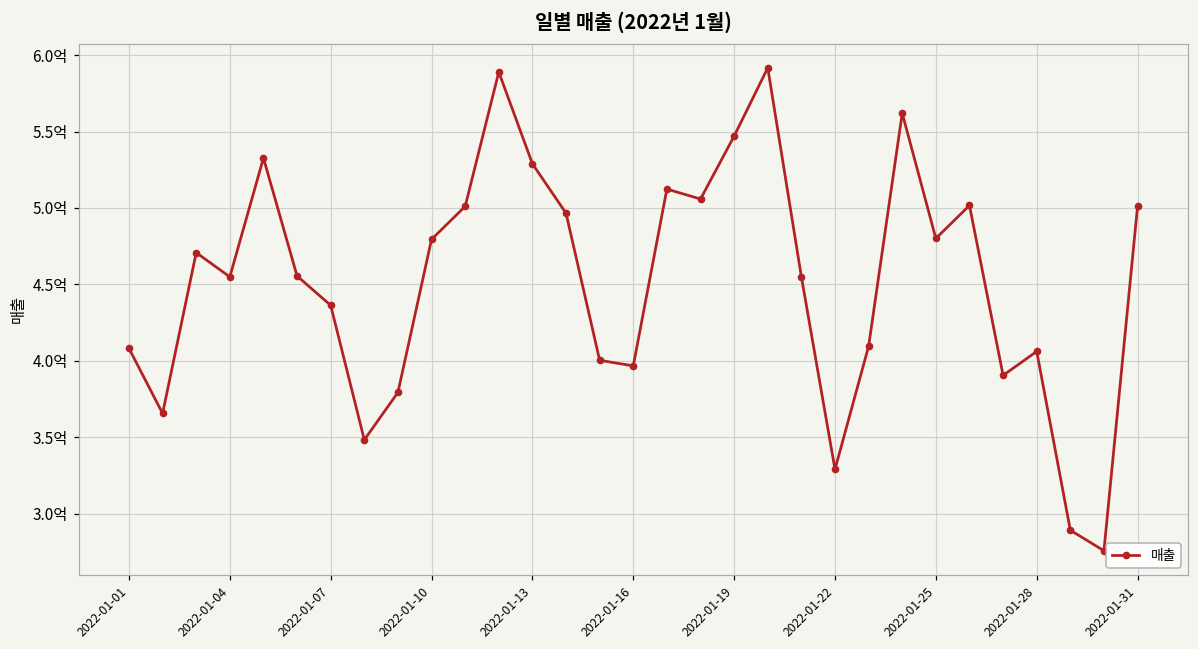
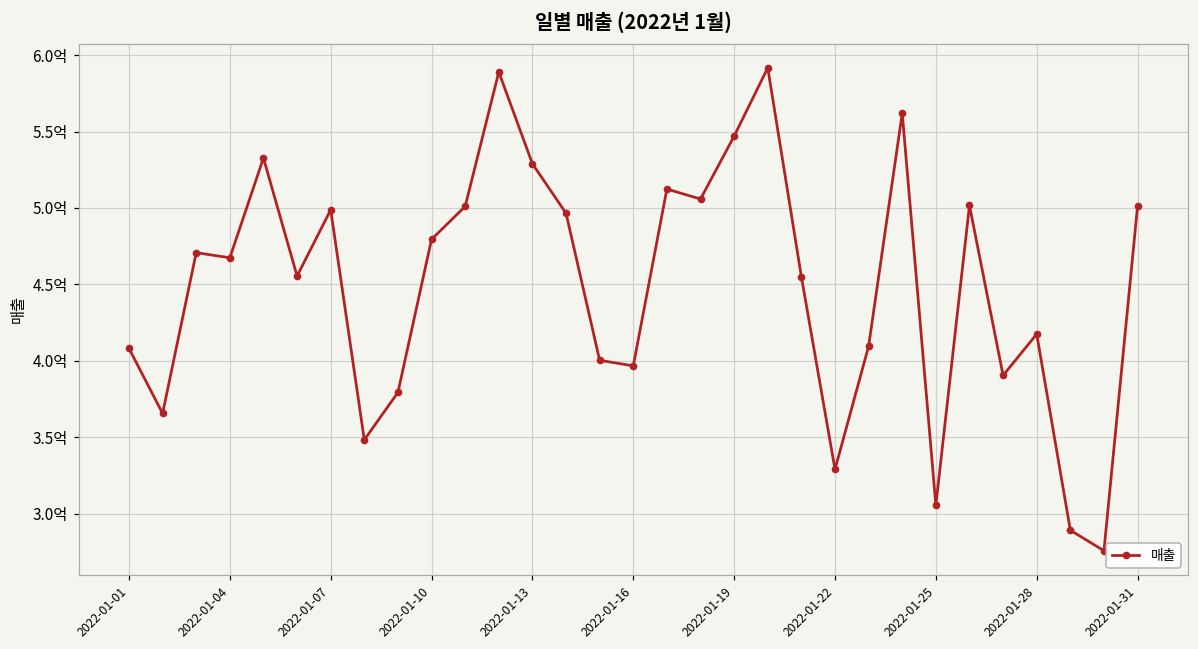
  {
    "2022-01-01": "4.08억",
-   "2022-01-04": "4.55억",
-   "2022-01-07": "4.36억",
+   "2022-01-04": "4.67억",
+   "2022-01-07": "4.99억",
    "2022-01-10": "4.79억",
    "2022-01-13": "5.29억",
    "2022-01-16": "3.97억",
    "2022-01-19": "5.47억",
    "2022-01-22": "3.29억",
-   "2022-01-25": "4.80억",
-   "2022-01-28": "4.06억",
+   "2022-01-25": "3.05억",
+   "2022-01-28": "4.17억",
    "2022-01-31": "5.01억"
  }
